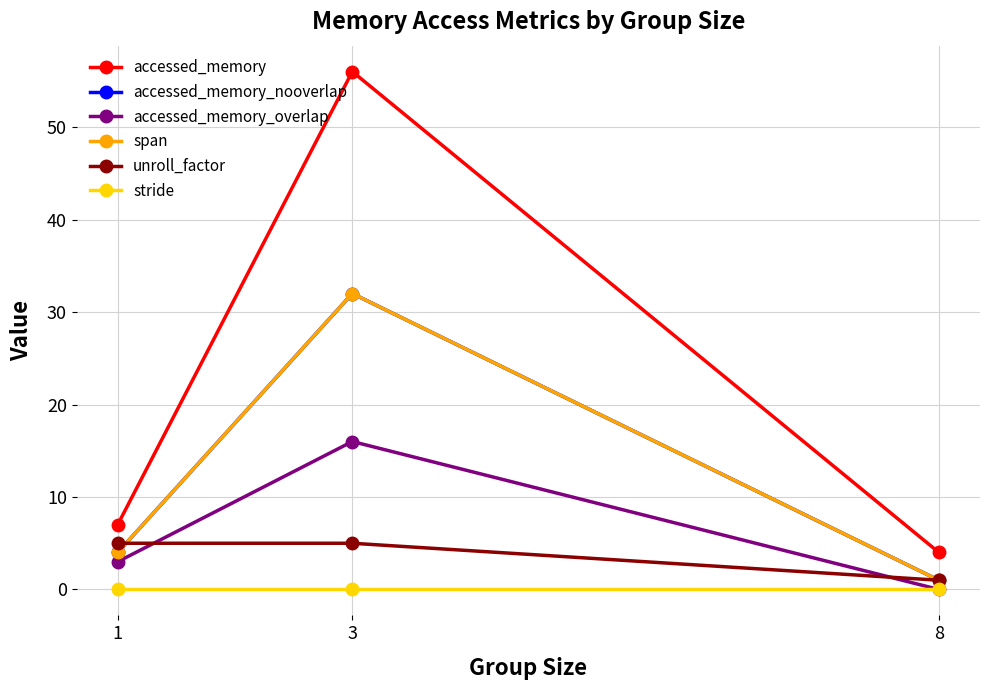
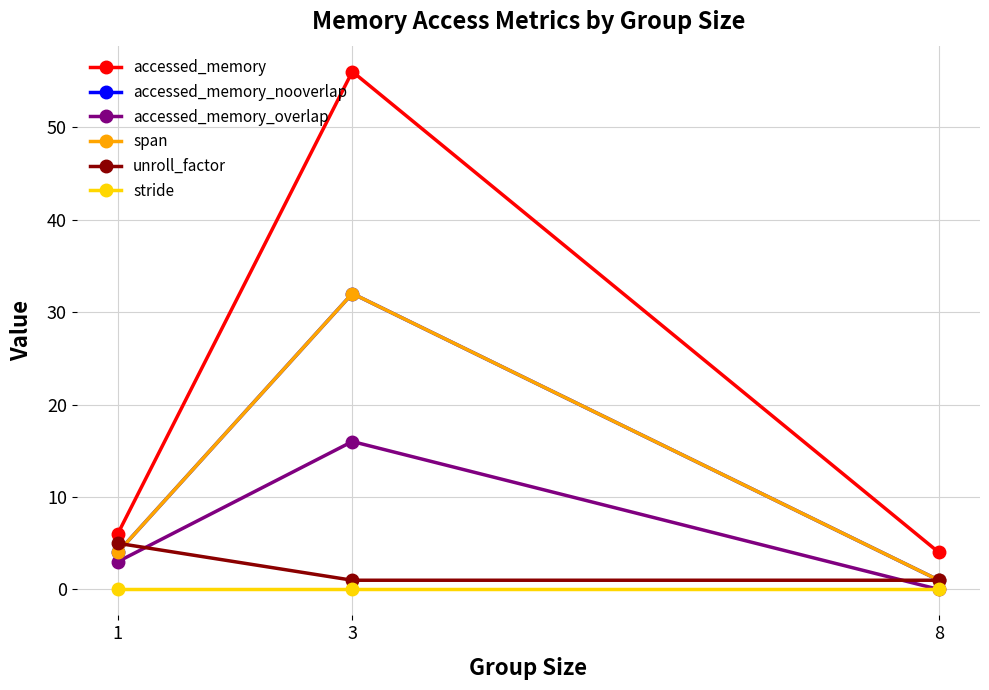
  {
    "accessed_memory": {
-     "1": 7,
+     "1": 6,
      "3": 56,
      "8": 4
    },
    "accessed_memory_overlap": {
      "1": 3,
      "3": 16
    },
    "unroll_factor": {
      "1": 5,
-     "3": 5
+     "3": 1
    }
  }
